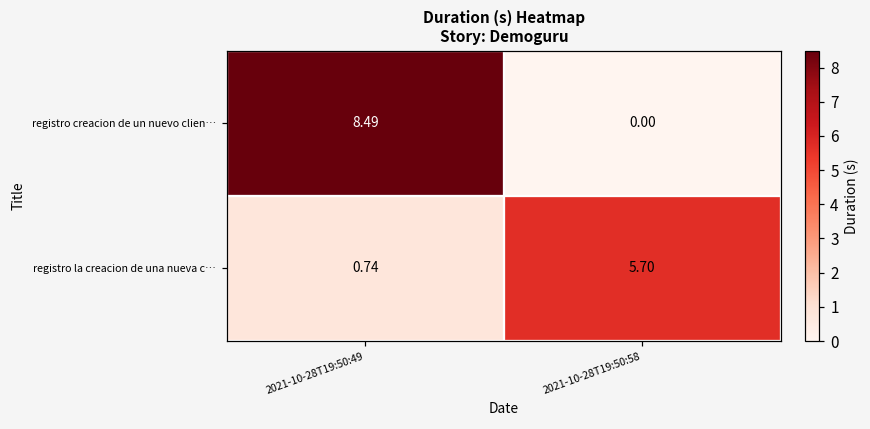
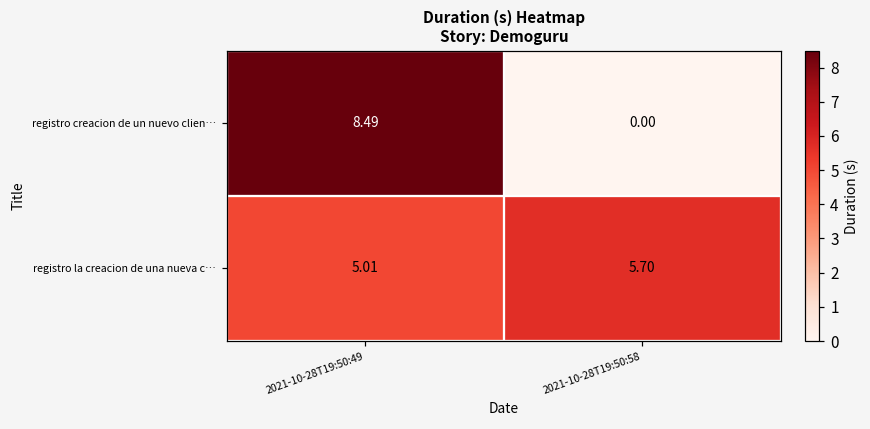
  {
    "registro creacion de un nuevo clien…": {
      "2021-10-28T19:50:49": 8.49,
      "2021-10-28T19:50:58": 0.00
    },
    "registro la creacion de una nueva c…": {
-     "2021-10-28T19:50:49": 0.74,
+     "2021-10-28T19:50:49": 5.01,
      "2021-10-28T19:50:58": 5.70
    }
  }
